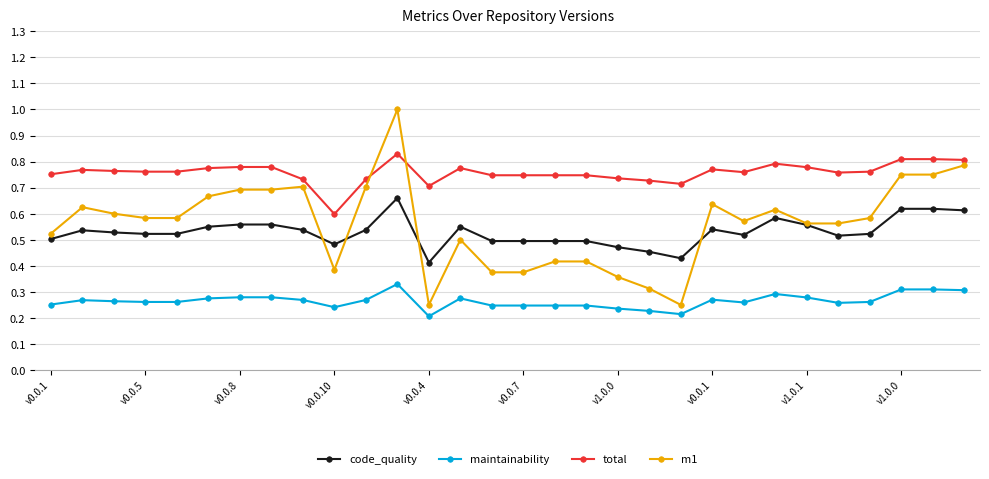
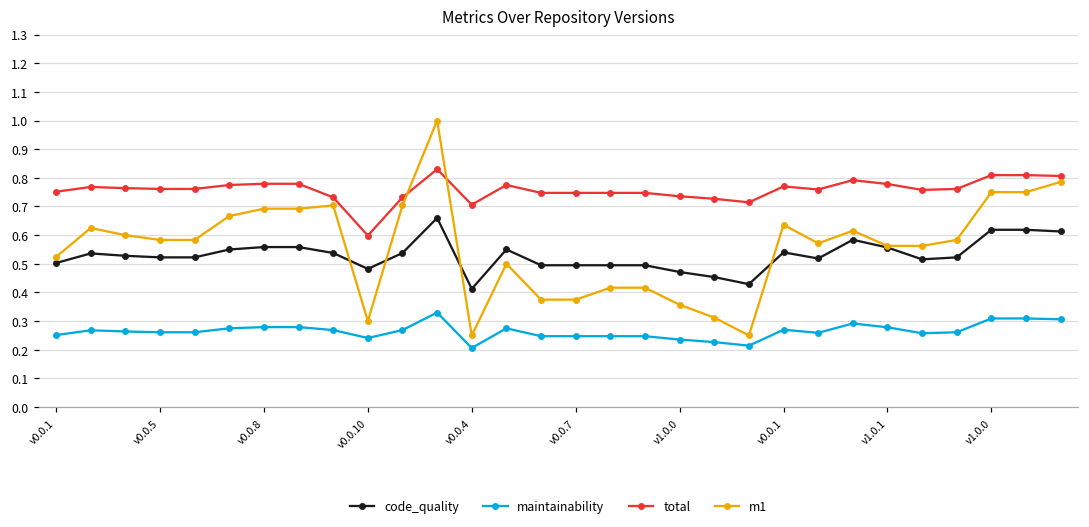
  {
    "code_quality": {
      "v0.0.10": 0.48
    },
    "maintainability": {
      "v0.0.10": 0.24
    },
    "total": {
      "v0.0.10": 0.60
    },
    "m1": {
-     "v0.0.10": 0.38
+     "v0.0.10": 0.30
    }
  }
